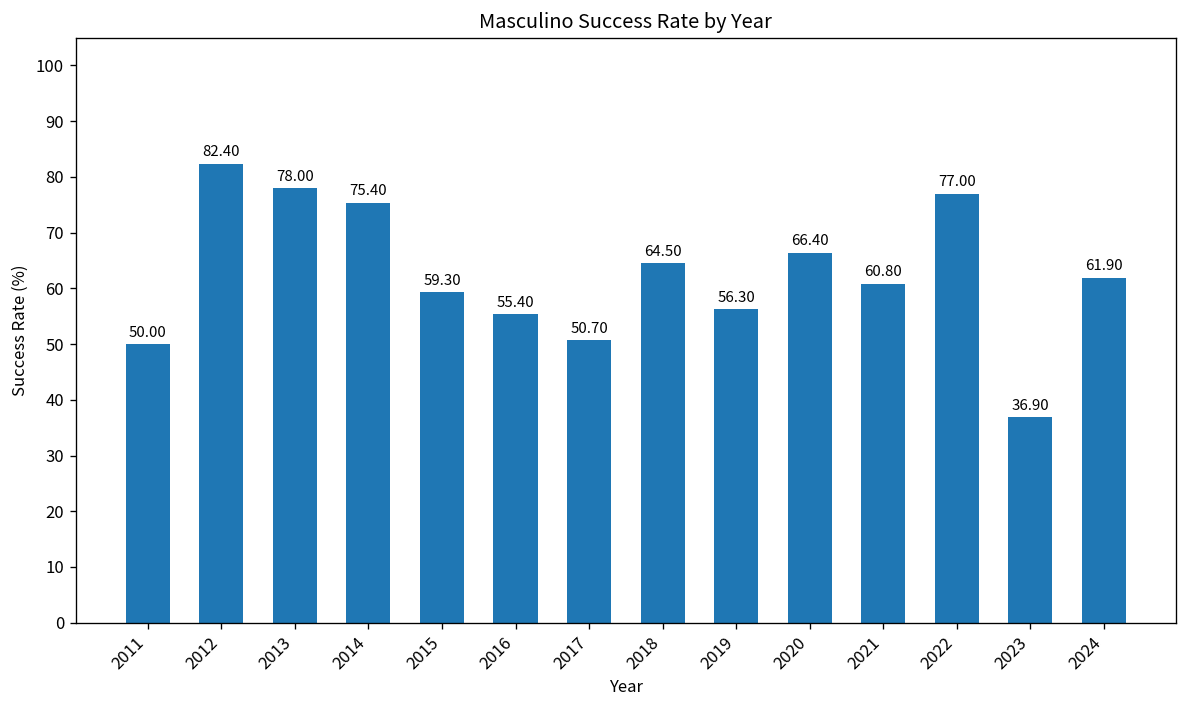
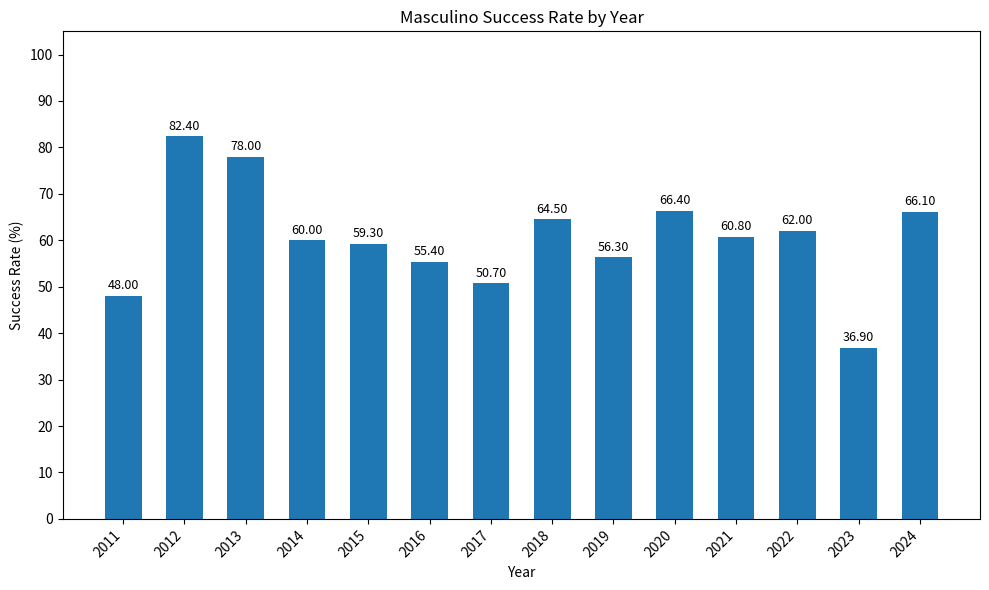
  {
-   "2011": 50.00,
+   "2011": 48.00,
    "2012": 82.40,
    "2013": 78.00,
-   "2014": 75.40,
+   "2014": 60.00,
    "2015": 59.30,
    "2016": 55.40,
    "2017": 50.70,
    "2018": 64.50,
    "2019": 56.30,
    "2020": 66.40,
    "2021": 60.80,
-   "2022": 77.00,
+   "2022": 62.00,
    "2023": 36.90,
-   "2024": 61.90
+   "2024": 66.10
  }
